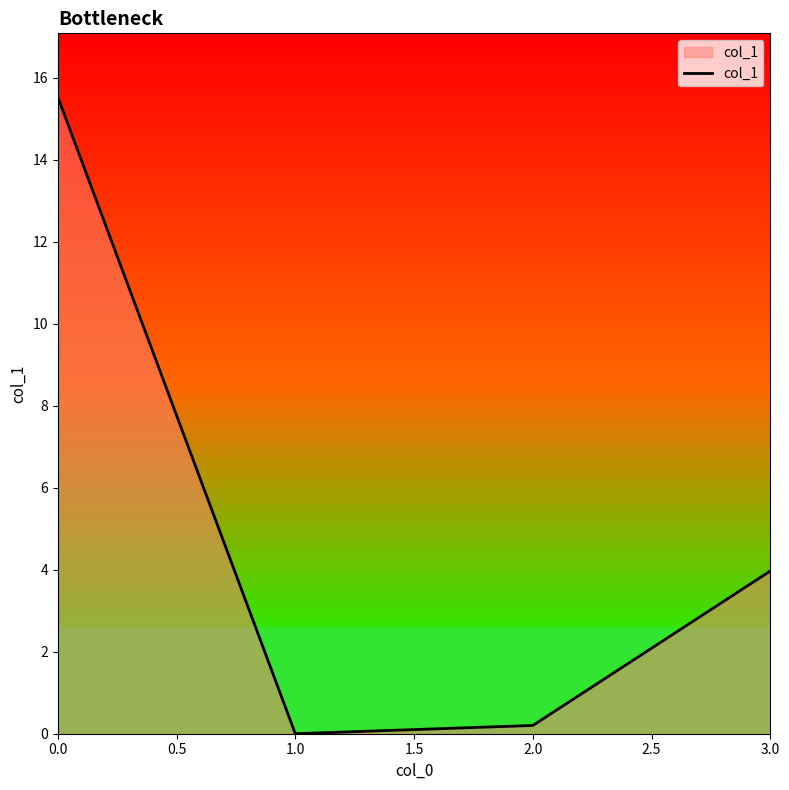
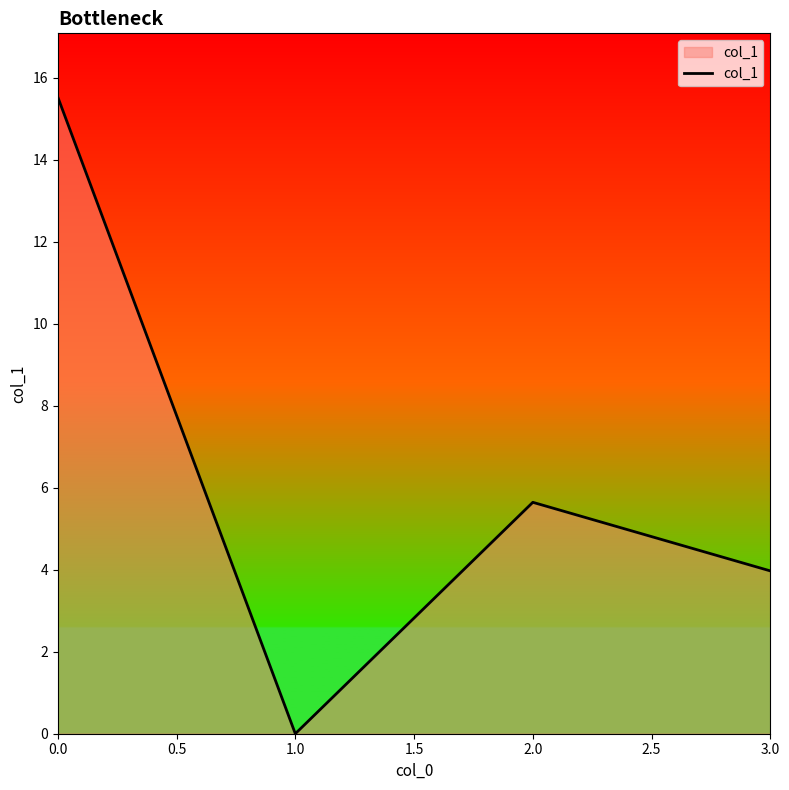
  {
    "0.0": 15.5,
    "1.0": 0.0,
-   "2.0": 0.2,
+   "2.0": 5.6,
    "3.0": 4.0
  }
